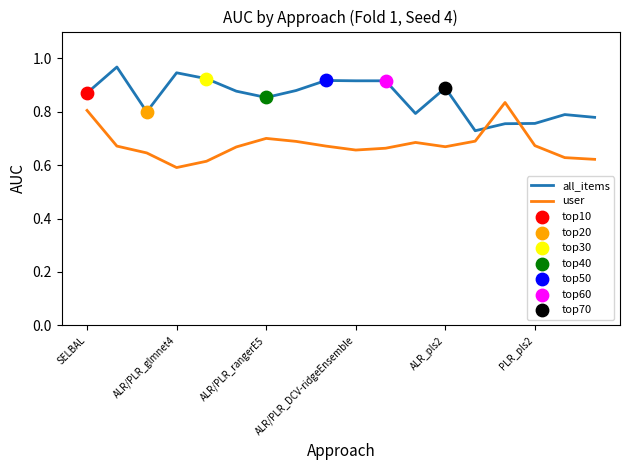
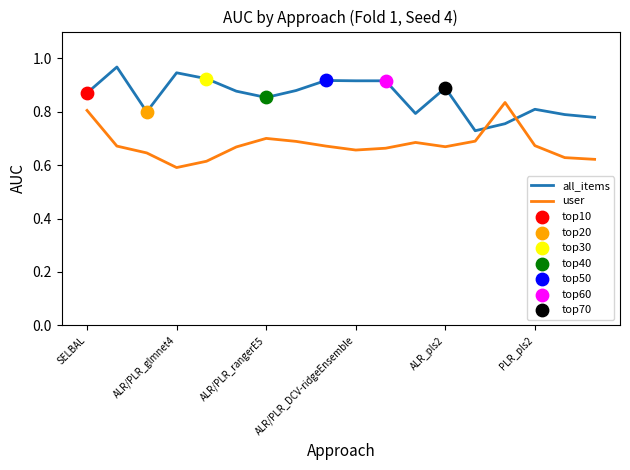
  {
    "all_items": {
      "ALR/PLR_glmnet4": 0.95,
      "ALR/PLR_DCV-ridgeEnsemble": 0.92,
-     "PLR_pls2": 0.76
+     "PLR_pls2": 0.81
    }
  }
